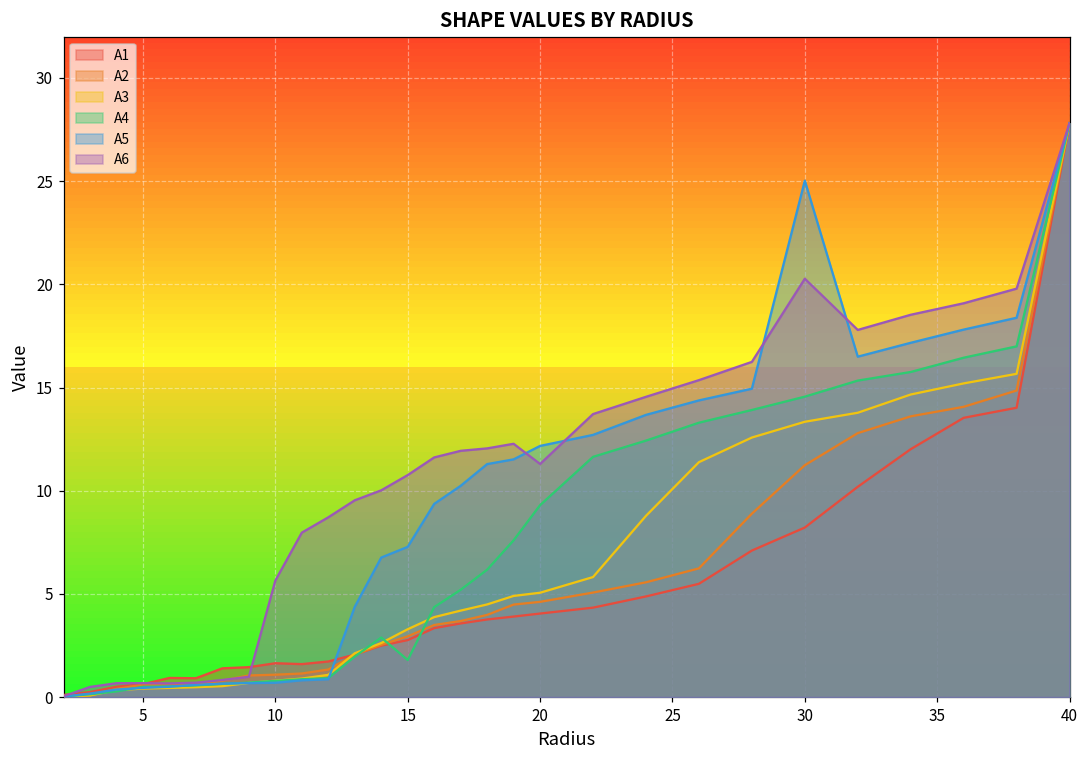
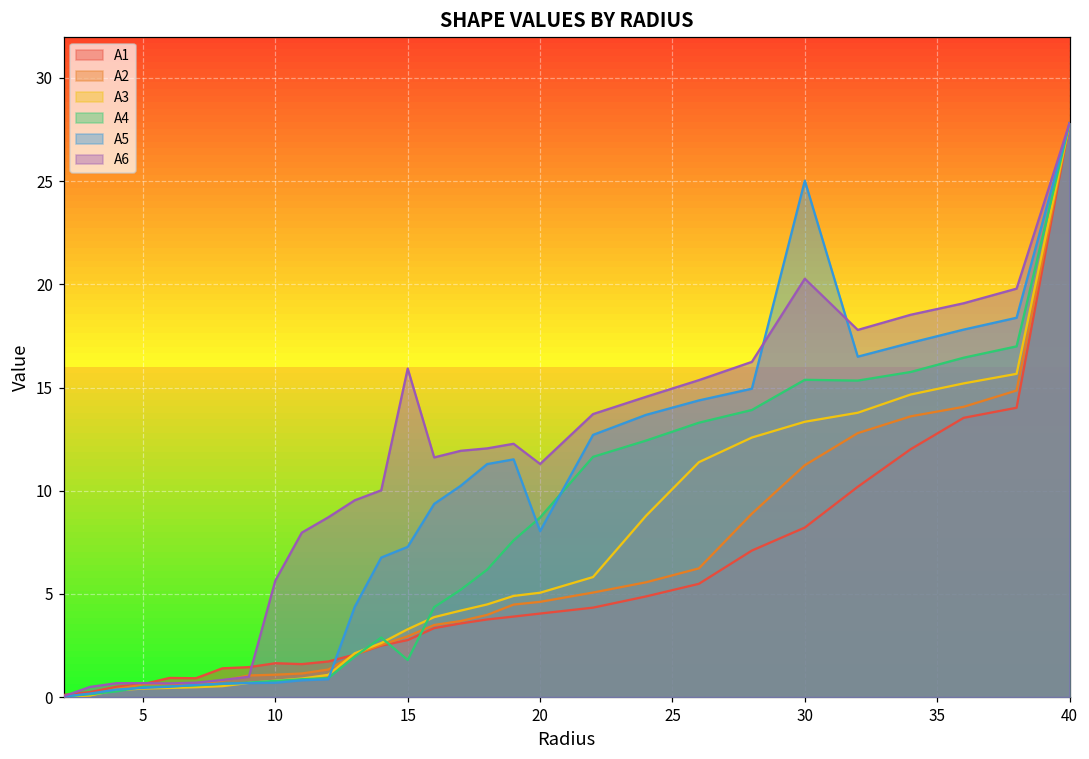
  {
    "A4": {
      "15": 1.8,
-     "20": 9.3,
-     "30": 14.6
+     "20": 8.7,
+     "30": 15.4
    },
    "A5": {
      "15": 7.3,
-     "20": 12.2,
+     "20": 8.0,
      "30": 25.0
    },
    "A6": {
      "10": 5.6,
-     "15": 10.8,
+     "15": 15.9,
      "20": 11.3,
      "30": 20.3
    }
  }
